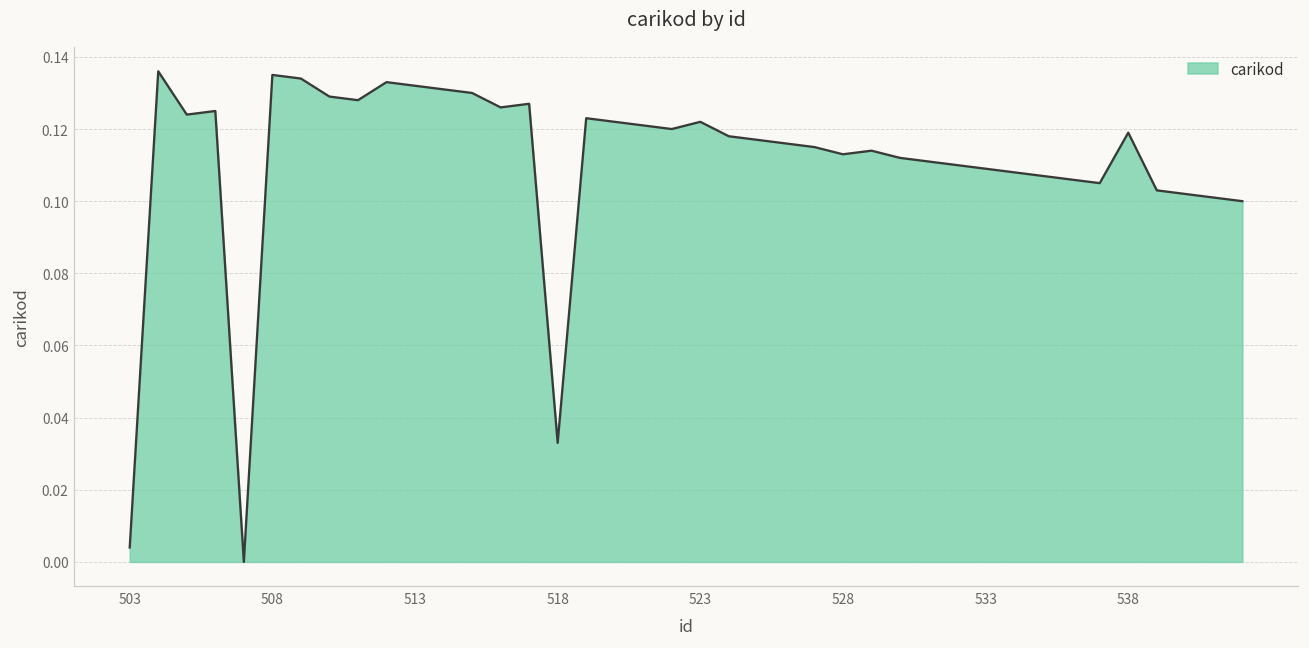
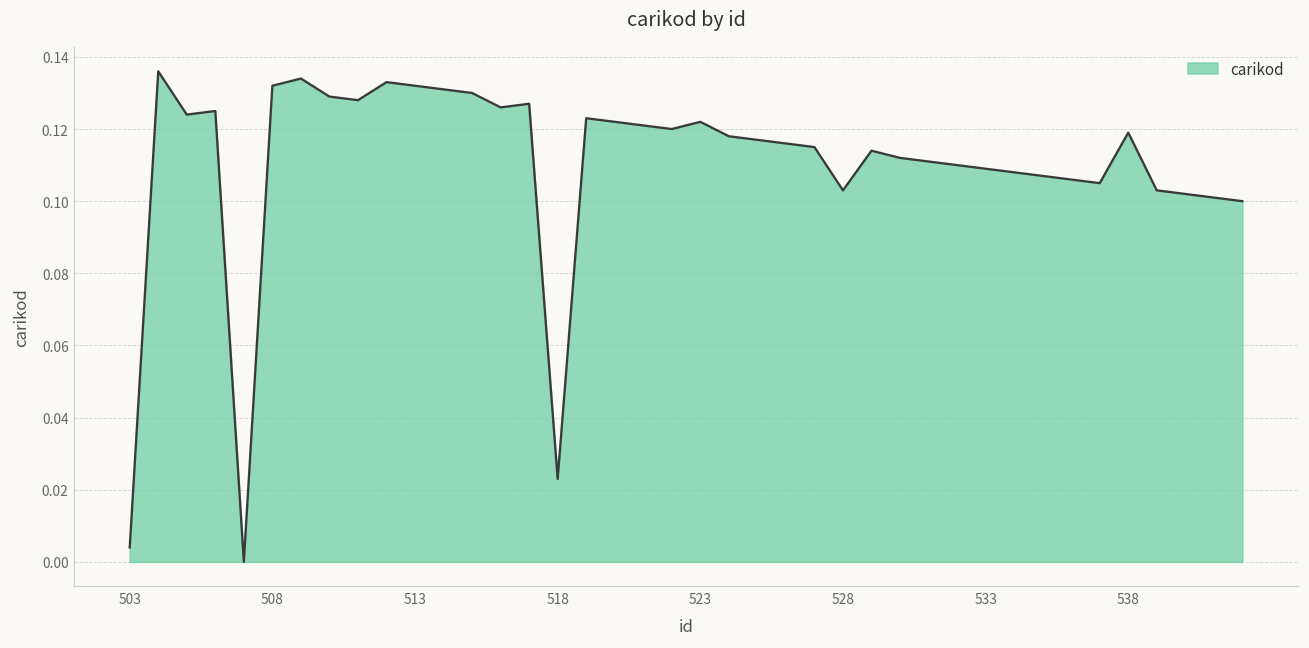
  {
    "503": 0.004,
-   "508": 0.135,
+   "508": 0.132,
    "513": 0.132,
-   "518": 0.033,
+   "518": 0.023,
    "523": 0.122,
-   "528": 0.113,
+   "528": 0.103,
    "533": 0.109,
    "538": 0.119
  }
